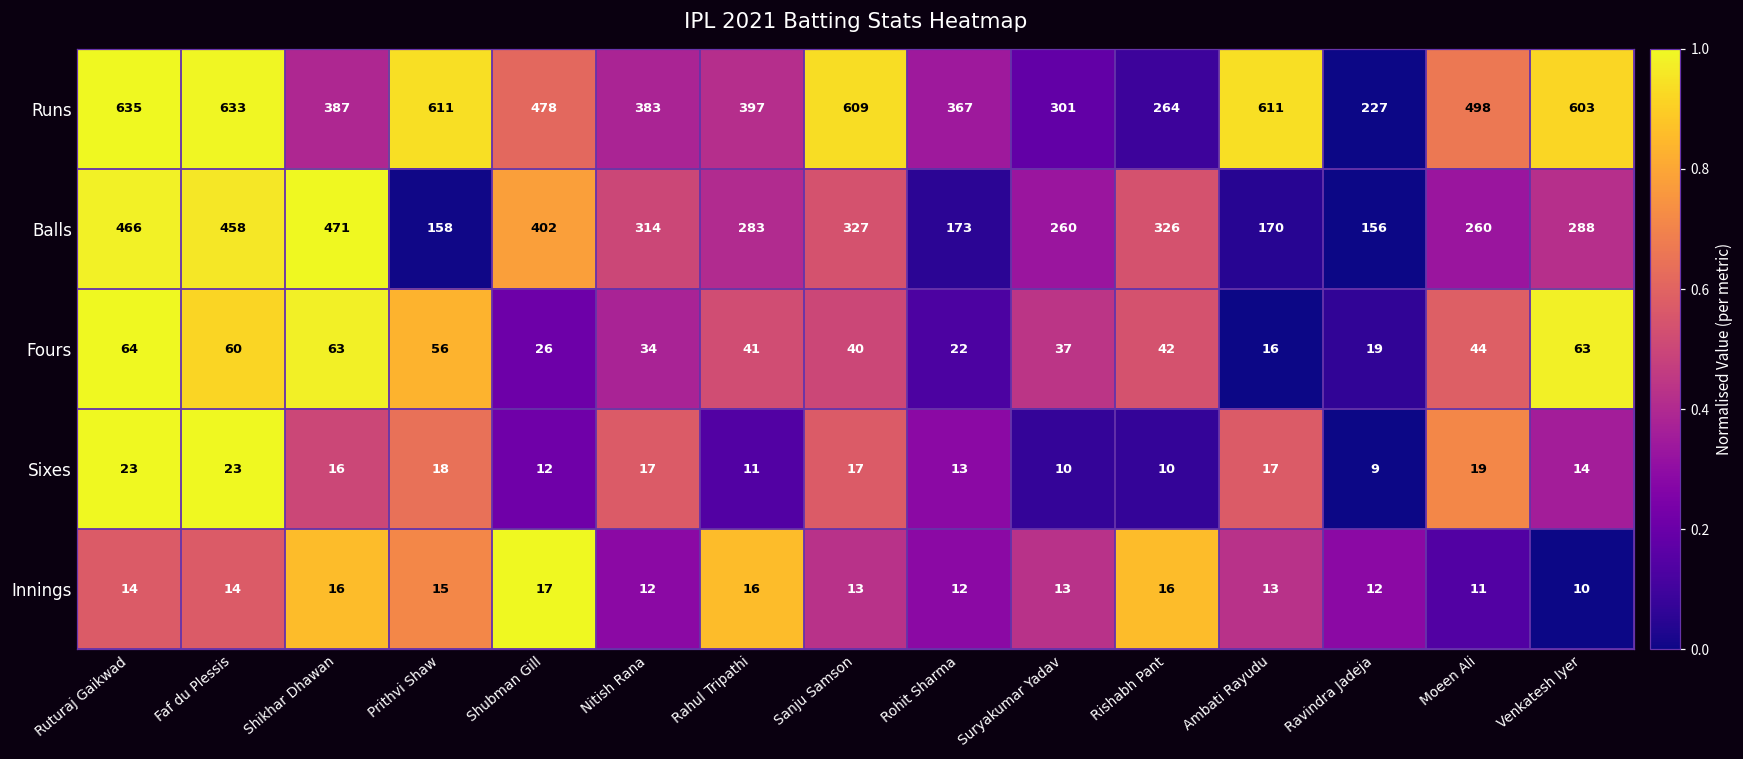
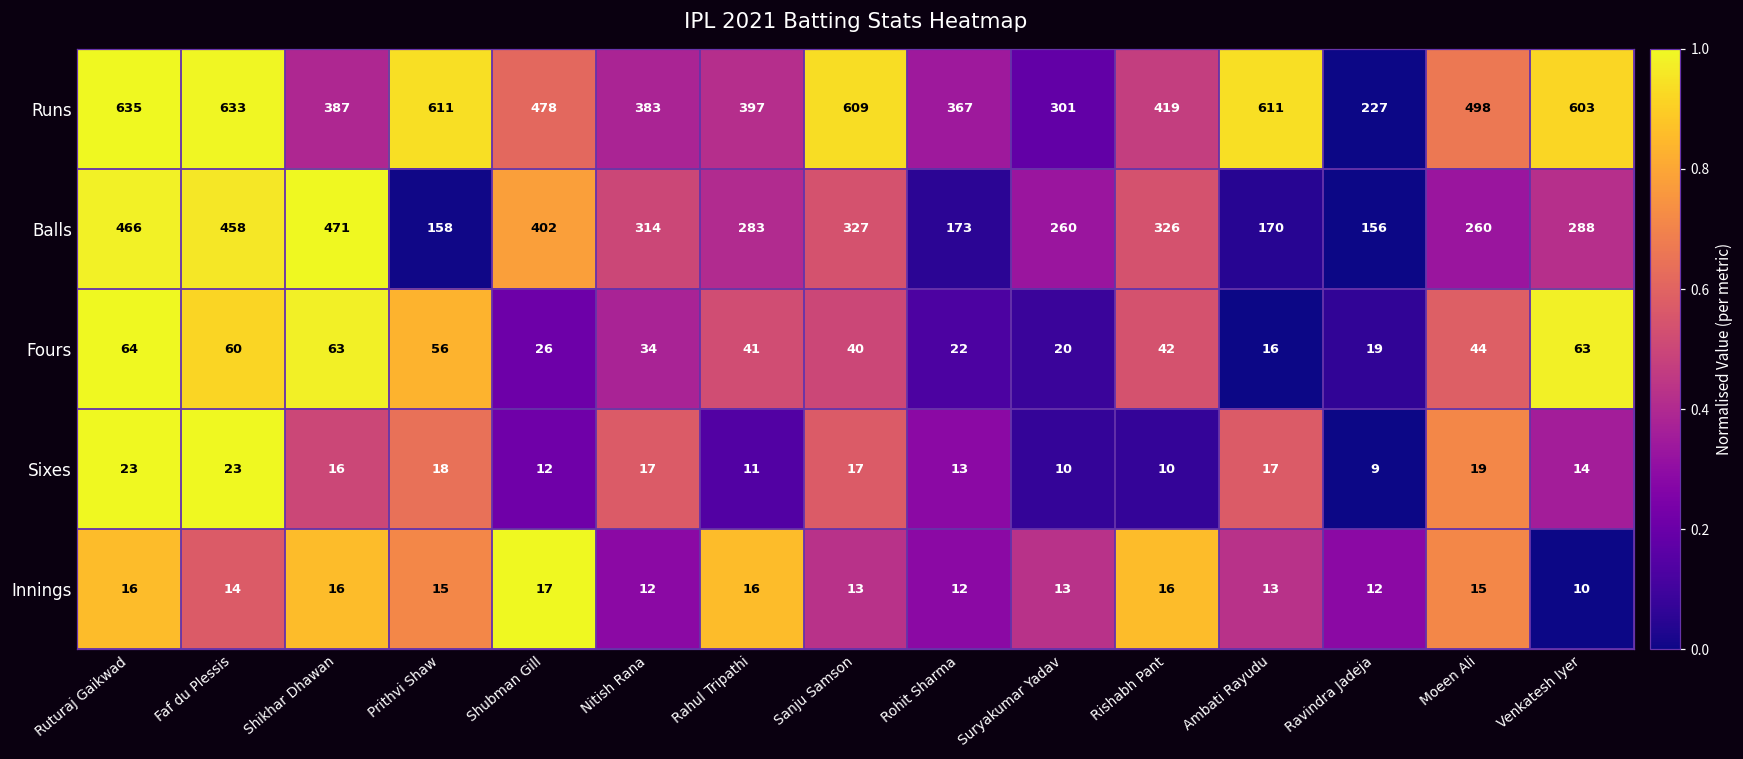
  {
    "Runs": {
      "Ruturaj Gaikwad": 635,
      "Faf du Plessis": 633,
      "Shikhar Dhawan": 387,
      "Prithvi Shaw": 611,
      "Shubman Gill": 478,
      "Nitish Rana": 383,
      "Rahul Tripathi": 397,
      "Sanju Samson": 609,
      "Rohit Sharma": 367,
      "Suryakumar Yadav": 301,
-     "Rishabh Pant": 264,
+     "Rishabh Pant": 419,
      "Ambati Rayudu": 611,
      "Ravindra Jadeja": 227,
      "Moeen Ali": 498,
      "Venkatesh Iyer": 603
    },
    "Balls": {
      "Ruturaj Gaikwad": 466,
      "Faf du Plessis": 458,
      "Shikhar Dhawan": 471,
      "Prithvi Shaw": 158,
      "Shubman Gill": 402,
      "Nitish Rana": 314,
      "Rahul Tripathi": 283,
      "Sanju Samson": 327,
      "Rohit Sharma": 173,
      "Suryakumar Yadav": 260,
      "Rishabh Pant": 326,
      "Ambati Rayudu": 170,
      "Ravindra Jadeja": 156,
      "Moeen Ali": 260,
      "Venkatesh Iyer": 288
    },
    "Fours": {
      "Ruturaj Gaikwad": 64,
      "Faf du Plessis": 60,
      "Shikhar Dhawan": 63,
      "Prithvi Shaw": 56,
      "Shubman Gill": 26,
      "Nitish Rana": 34,
      "Rahul Tripathi": 41,
      "Sanju Samson": 40,
      "Rohit Sharma": 22,
-     "Suryakumar Yadav": 37,
+     "Suryakumar Yadav": 20,
      "Rishabh Pant": 42,
      "Ambati Rayudu": 16,
      "Ravindra Jadeja": 19,
      "Moeen Ali": 44,
      "Venkatesh Iyer": 63
    },
    "Sixes": {
      "Ruturaj Gaikwad": 23,
      "Faf du Plessis": 23,
      "Shikhar Dhawan": 16,
      "Prithvi Shaw": 18,
      "Shubman Gill": 12,
      "Nitish Rana": 17,
      "Rahul Tripathi": 11,
      "Sanju Samson": 17,
      "Rohit Sharma": 13,
      "Suryakumar Yadav": 10,
      "Rishabh Pant": 10,
      "Ambati Rayudu": 17,
      "Ravindra Jadeja": 9,
      "Moeen Ali": 19,
      "Venkatesh Iyer": 14
    },
    "Innings": {
-     "Ruturaj Gaikwad": 14,
+     "Ruturaj Gaikwad": 16,
      "Faf du Plessis": 14,
      "Shikhar Dhawan": 16,
      "Prithvi Shaw": 15,
      "Shubman Gill": 17,
      "Nitish Rana": 12,
      "Rahul Tripathi": 16,
      "Sanju Samson": 13,
      "Rohit Sharma": 12,
      "Suryakumar Yadav": 13,
      "Rishabh Pant": 16,
      "Ambati Rayudu": 13,
      "Ravindra Jadeja": 12,
-     "Moeen Ali": 11,
+     "Moeen Ali": 15,
      "Venkatesh Iyer": 10
    }
  }
